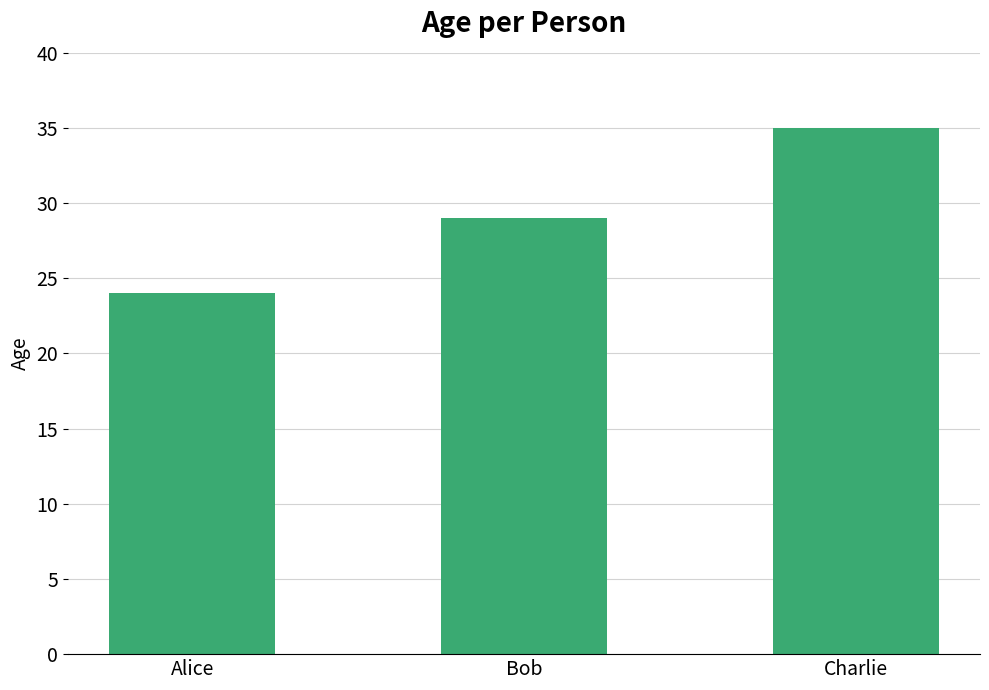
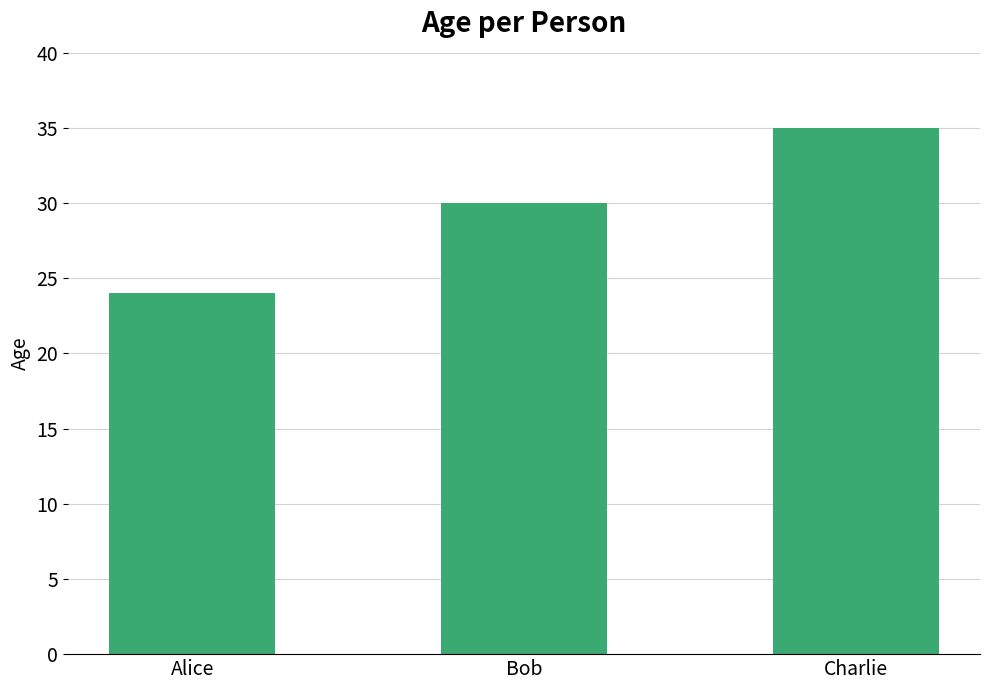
  {
    "Alice": 24,
-   "Bob": 29,
+   "Bob": 30,
    "Charlie": 35
  }
